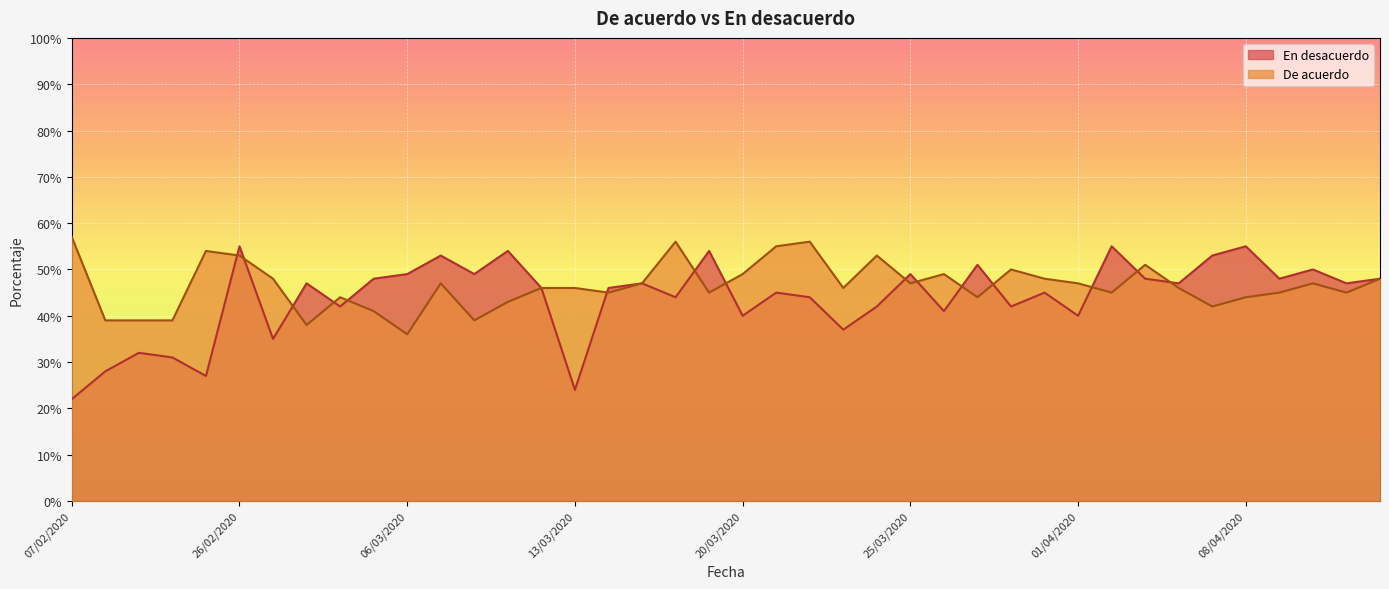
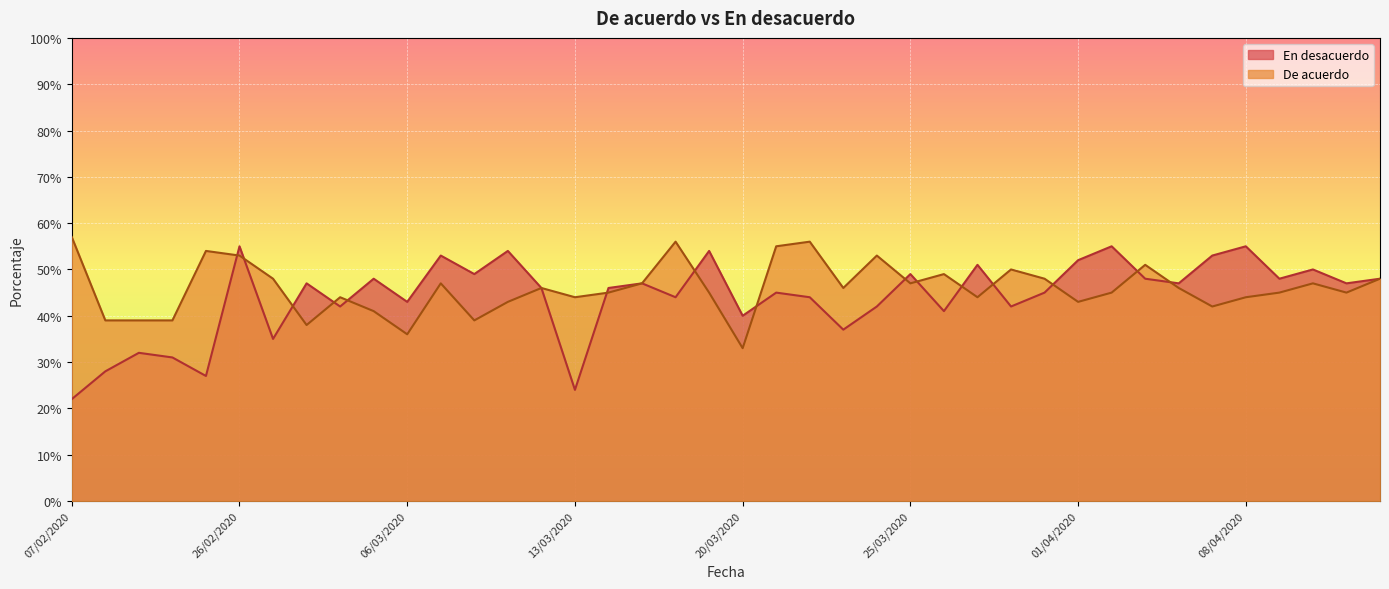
  {
    "En desacuerdo": {
      "07/02/2020": "22%",
      "26/02/2020": "55%",
-     "06/03/2020": "49%",
+     "06/03/2020": "43%",
      "13/03/2020": "24%",
      "20/03/2020": "40%",
      "25/03/2020": "49%",
-     "01/04/2020": "40%",
+     "01/04/2020": "52%",
      "08/04/2020": "55%"
    },
    "De acuerdo": {
      "07/02/2020": "57%",
      "26/02/2020": "53%",
      "06/03/2020": "36%",
-     "13/03/2020": "46%",
-     "20/03/2020": "49%",
+     "13/03/2020": "44%",
+     "20/03/2020": "33%",
      "25/03/2020": "47%",
-     "01/04/2020": "47%",
+     "01/04/2020": "43%",
      "08/04/2020": "44%"
    }
  }
